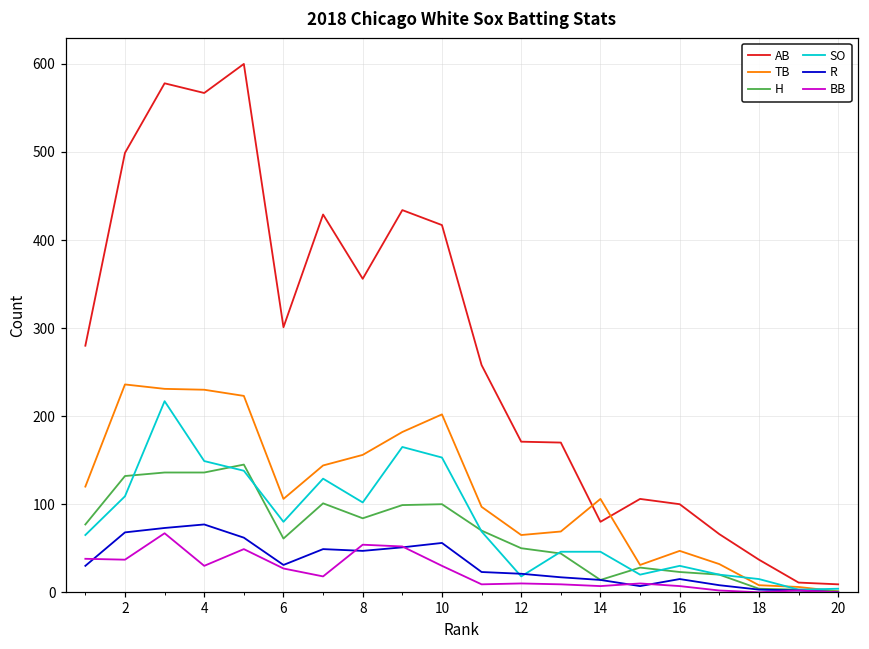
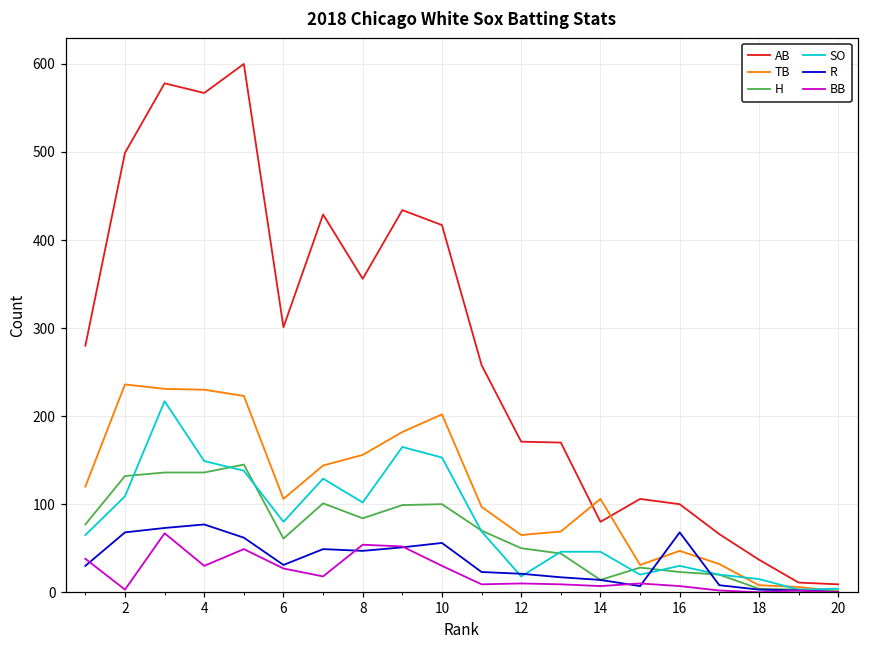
  {
    "AB": {
      "2": 500,
      "4": 570,
      "6": 300,
      "8": 360,
      "10": 420,
      "12": 170,
      "14": 80,
      "16": 100,
      "18": 40,
      "20": 10
    },
    "TB": {
      "2": 240,
      "4": 230,
      "6": 110,
      "8": 160,
      "10": 200,
      "12": 70,
      "14": 110,
      "16": 50,
      "18": 10
    },
    "H": {
      "2": 130,
      "4": 140,
      "6": 60,
      "8": 80,
      "10": 100,
      "12": 50,
      "16": 20
    },
    "SO": {
      "2": 110,
      "4": 150,
      "6": 80,
      "8": 100,
      "10": 150,
      "14": 50,
      "16": 30,
      "18": 20
    },
    "R": {
      "2": 70,
      "4": 80,
      "6": 30,
      "8": 50,
      "10": 60,
-     "16": 20
+     "16": 70
    },
    "BB": {
-     "2": 40,
+     "2": 0,
      "4": 30,
      "6": 30,
      "8": 50,
      "10": 30,
      "12": 10,
      "14": 10,
      "16": 10
    }
  }
